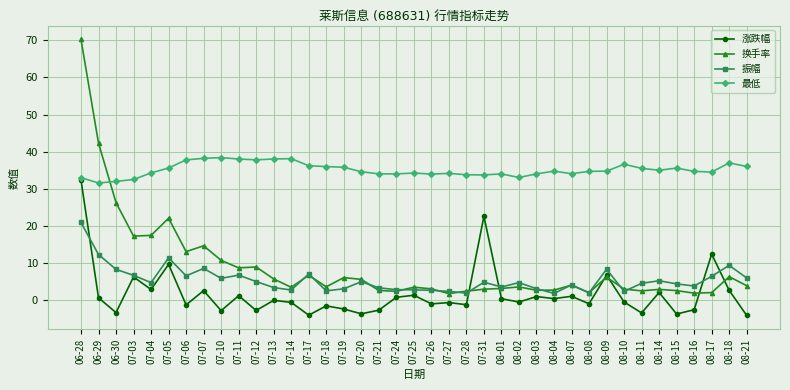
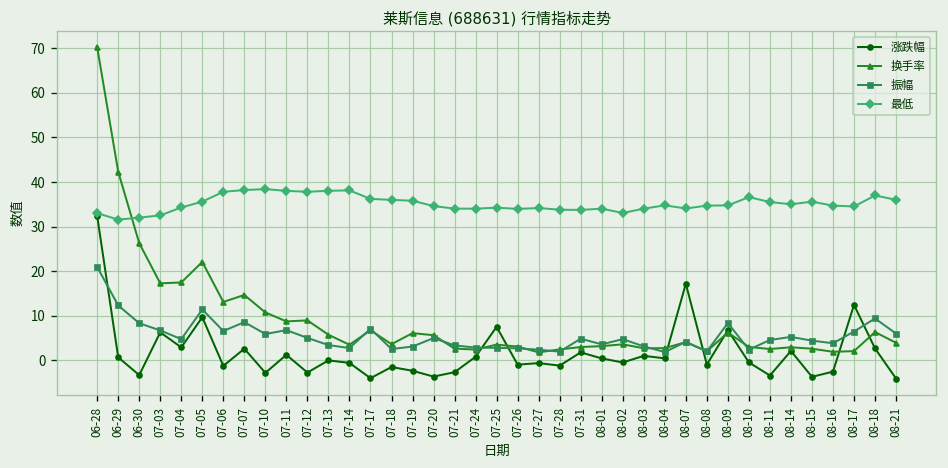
  {
    "涨跌幅": {
      "06-29": 1,
      "06-30": -3,
      "07-04": 3,
      "07-05": 10,
      "07-06": -1,
      "07-07": 3,
      "07-10": -3,
      "07-11": 1,
      "07-12": -3,
      "07-13": 0,
      "07-14": -1,
      "07-17": -4,
      "07-18": -2,
      "07-19": -2,
      "07-20": -4,
      "07-21": -3,
      "07-24": 1,
-     "07-25": 1,
+     "07-25": 8,
      "07-26": -1,
      "07-27": -1,
      "07-28": -1,
-     "07-31": 23,
+     "07-31": 2,
      "08-01": 0,
      "08-02": 0,
      "08-03": 1,
      "08-04": 0,
-     "08-07": 1,
+     "08-07": 17,
      "08-08": -1,
      "08-10": 0,
      "08-11": -3,
      "08-14": 2,
      "08-15": -4,
      "08-16": -3,
      "08-17": 12,
      "08-18": 3,
      "08-21": -4
    }
  }
